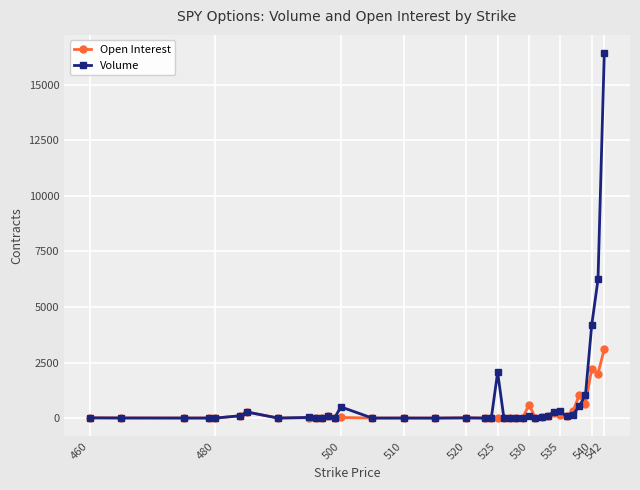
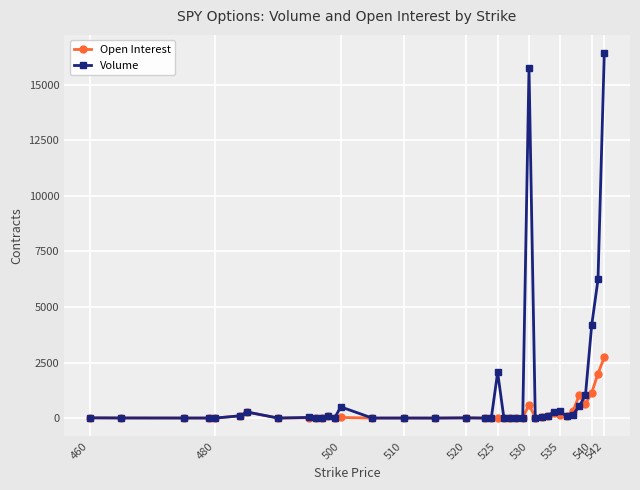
  {
    "Open Interest": {
      "500": 0,
      "525": 0,
      "530": 600,
      "535": 100,
-     "540": 2200,
-     "542": 3100
+     "540": 1100,
+     "542": 2700
    },
    "Volume": {
      "500": 500,
      "525": 2100,
-     "530": 100,
+     "530": 15800,
      "535": 300,
      "540": 4200,
      "542": 16400
    }
  }
